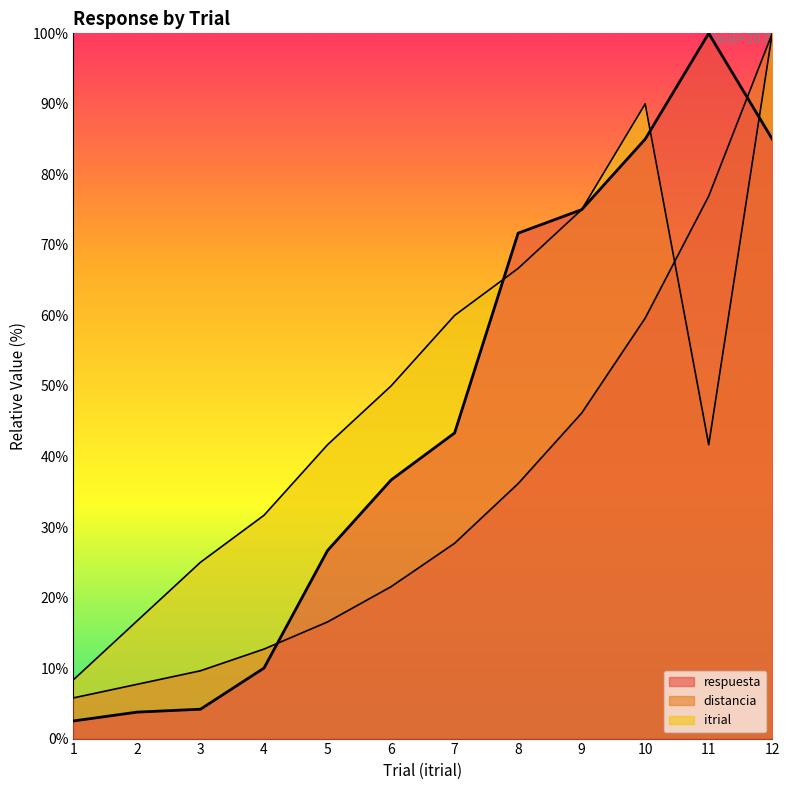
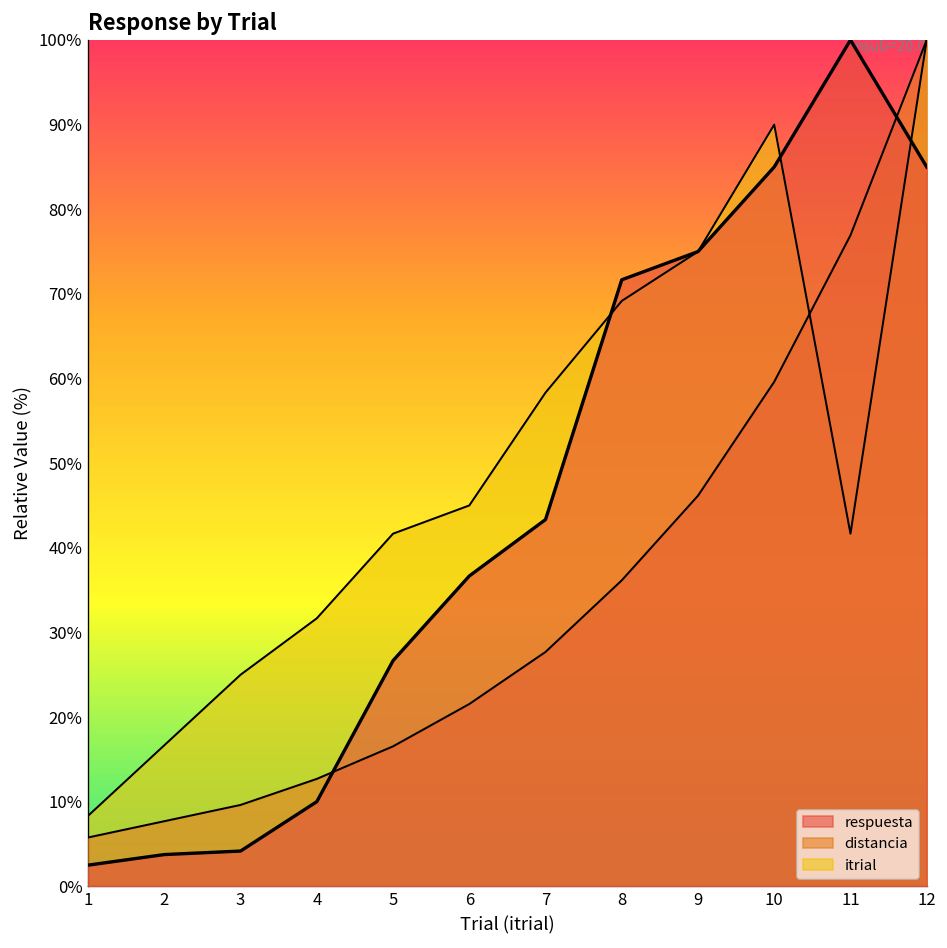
  {
    "itrial": {
      "1": "8%",
      "2": "17%",
      "3": "25%",
      "4": "32%",
      "5": "42%",
-     "6": "50%",
-     "7": "60%",
-     "8": "67%",
+     "6": "45%",
+     "7": "58%",
+     "8": "69%",
      "10": "90%",
      "11": "42%"
    }
  }
